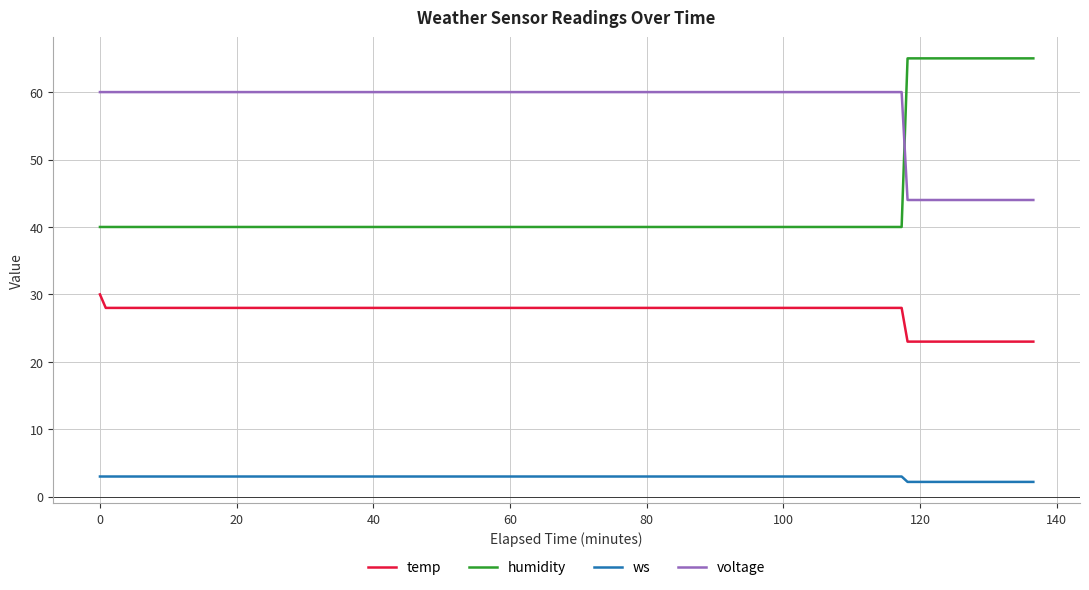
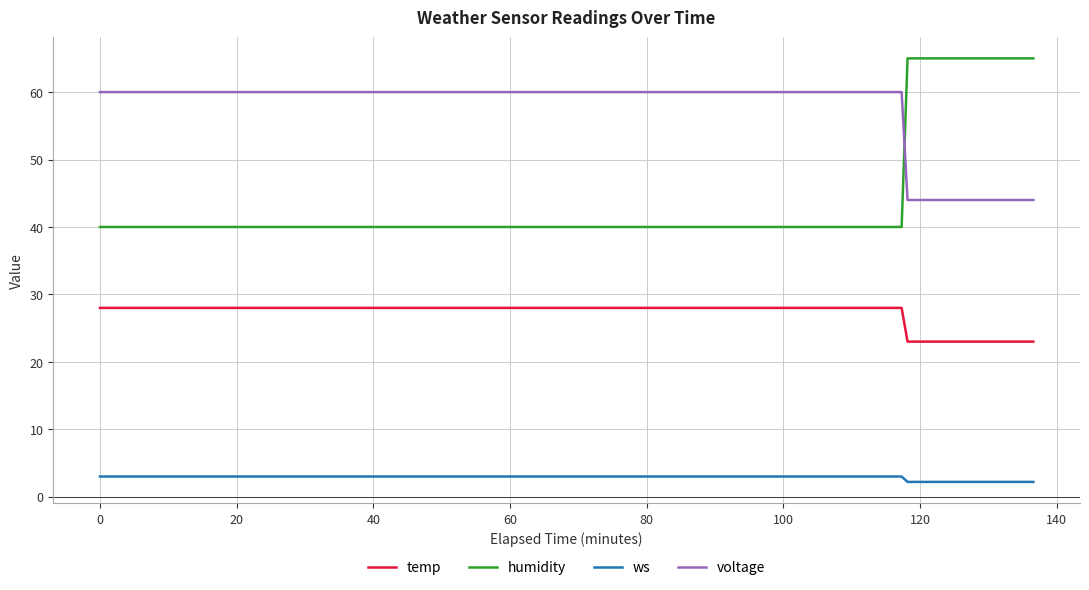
  {
    "temp": {
-     "0": 30
+     "0": 28
    },
    "humidity": {
      "0": 40
    },
    "ws": {
      "0": 3
    },
    "voltage": {
      "0": 60
    }
  }
